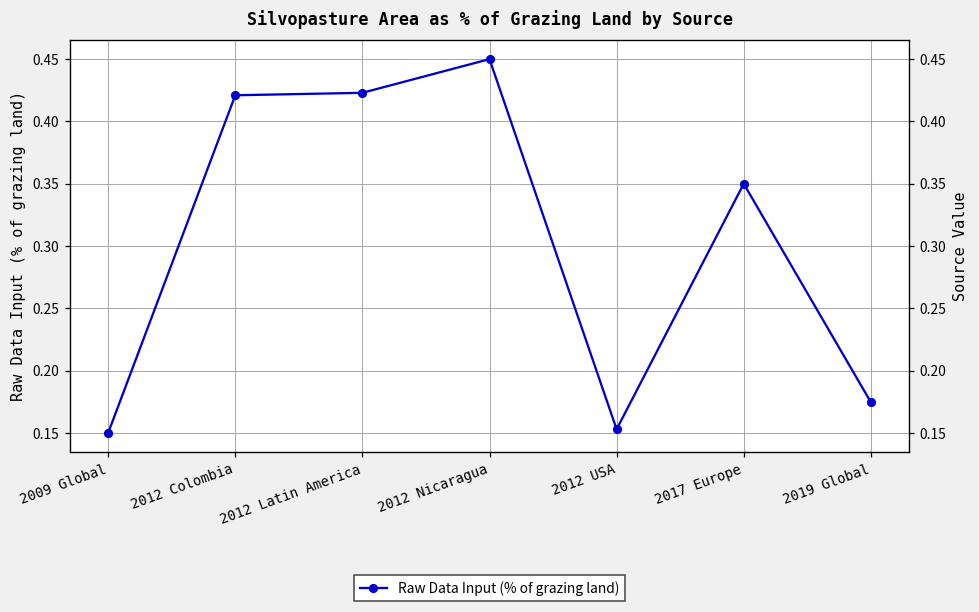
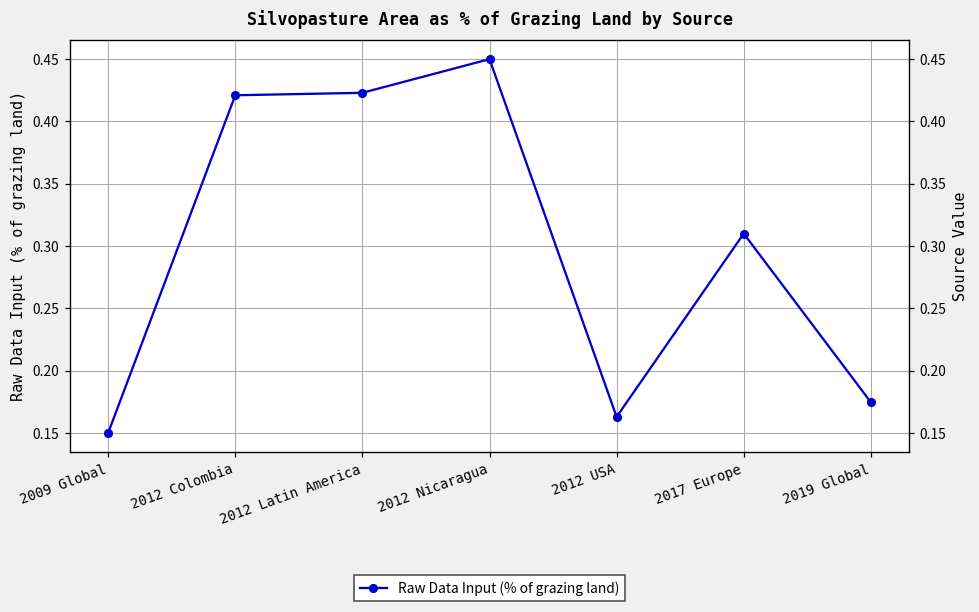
  {
    "2009 Global": 0.150,
    "2012 Colombia": 0.421,
    "2012 Latin America": 0.423,
    "2012 Nicaragua": 0.450,
-   "2012 USA": 0.153,
-   "2017 Europe": 0.35,
+   "2012 USA": 0.163,
+   "2017 Europe": 0.31,
    "2019 Global": 0.175
  }
